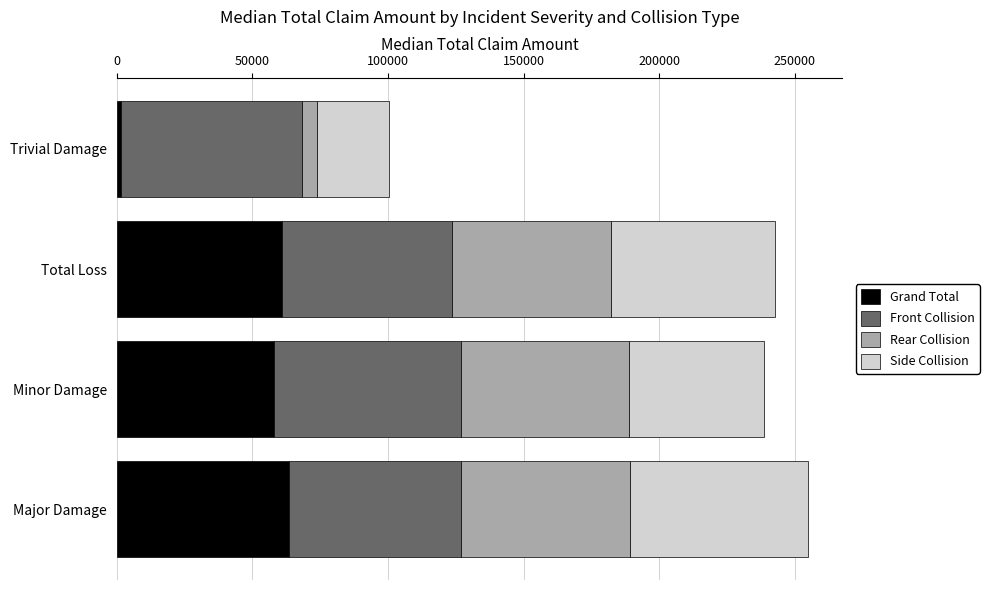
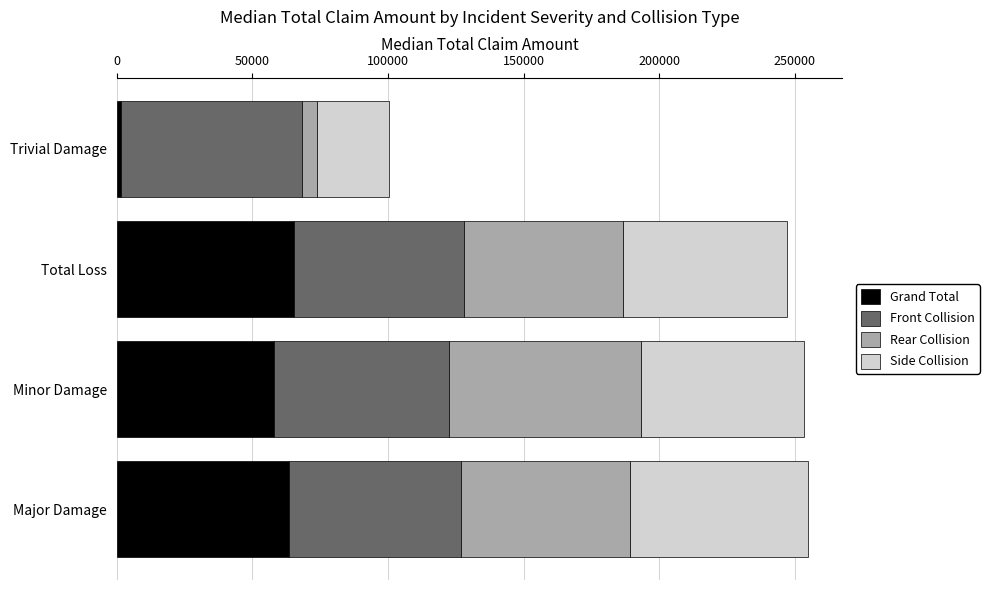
  {
    "Grand Total": {
      "Trivial Damage": 2000,
-     "Total Loss": 61000,
+     "Total Loss": 65000,
      "Minor Damage": 58000,
      "Major Damage": 64000
    },
    "Front Collision": {
      "Trivial Damage": 67000,
      "Total Loss": 63000,
-     "Minor Damage": 69000,
+     "Minor Damage": 65000,
      "Major Damage": 63000
    },
    "Rear Collision": {
      "Trivial Damage": 5000,
      "Total Loss": 59000,
-     "Minor Damage": 62000,
+     "Minor Damage": 71000,
      "Major Damage": 62000
    },
    "Side Collision": {
      "Trivial Damage": 27000,
      "Total Loss": 61000,
-     "Minor Damage": 50000,
+     "Minor Damage": 60000,
      "Major Damage": 65000
    }
  }
